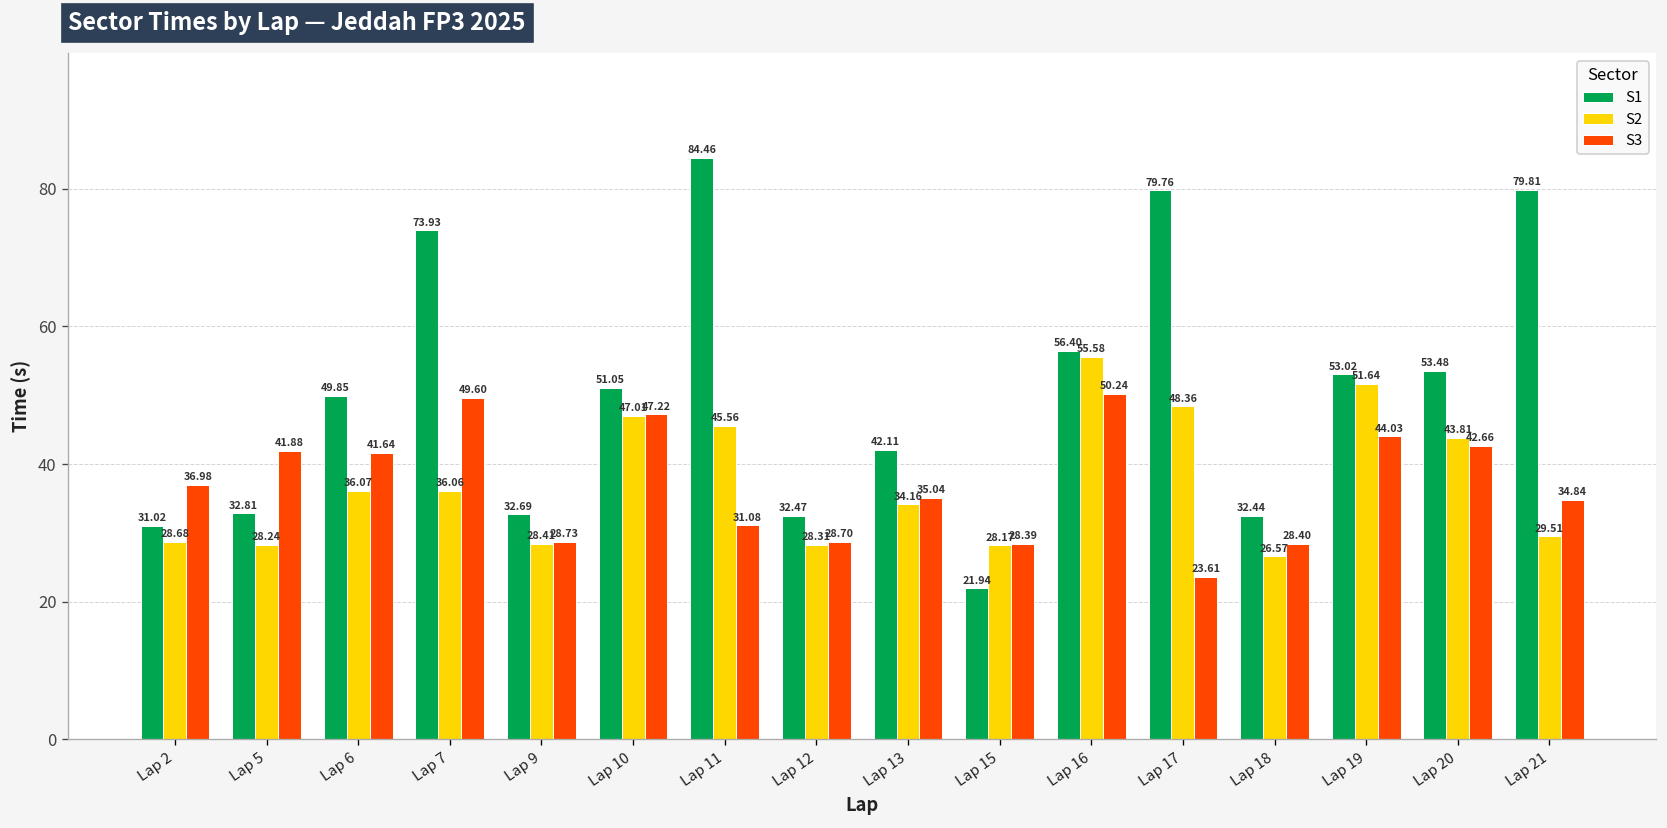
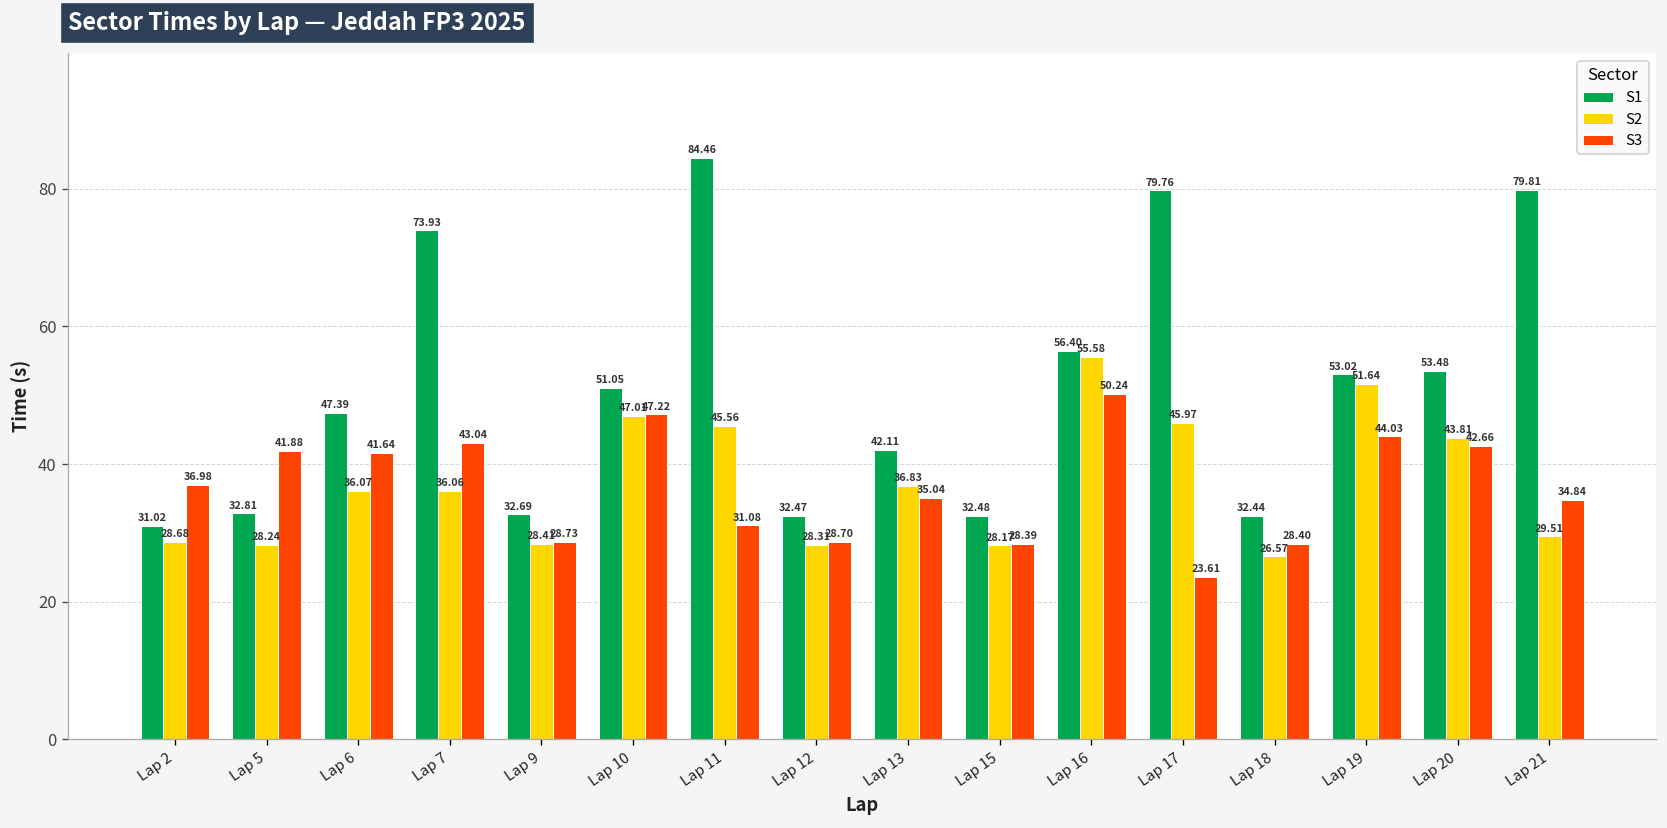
  {
    "S1": {
      "Lap 2": 31.02,
      "Lap 5": 32.81,
-     "Lap 6": 49.85,
+     "Lap 6": 47.39,
      "Lap 7": 73.93,
      "Lap 9": 32.69,
      "Lap 10": 51.05,
      "Lap 11": 84.46,
      "Lap 12": 32.47,
      "Lap 13": 42.11,
-     "Lap 15": 21.94,
+     "Lap 15": 32.48,
      "Lap 16": 56.40,
      "Lap 17": 79.76,
      "Lap 18": 32.44,
      "Lap 19": 53.02,
      "Lap 20": 53.48,
      "Lap 21": 79.81
    },
    "S2": {
      "Lap 2": 28.68,
      "Lap 5": 28.24,
      "Lap 6": 36.07,
      "Lap 7": 36.06,
      "Lap 11": 45.56,
-     "Lap 13": 34.16,
+     "Lap 13": 36.83,
      "Lap 16": 55.58,
-     "Lap 17": 48.36,
+     "Lap 17": 45.97,
      "Lap 18": 26.57,
      "Lap 19": 51.64,
      "Lap 20": 43.81,
      "Lap 21": 29.51
    },
    "S3": {
      "Lap 2": 36.98,
      "Lap 5": 41.88,
      "Lap 6": 41.64,
-     "Lap 7": 49.60,
+     "Lap 7": 43.04,
      "Lap 11": 31.08,
      "Lap 13": 35.04,
      "Lap 16": 50.24,
      "Lap 17": 23.61,
      "Lap 18": 28.40,
      "Lap 19": 44.03,
      "Lap 20": 42.66,
      "Lap 21": 34.84
    }
  }
